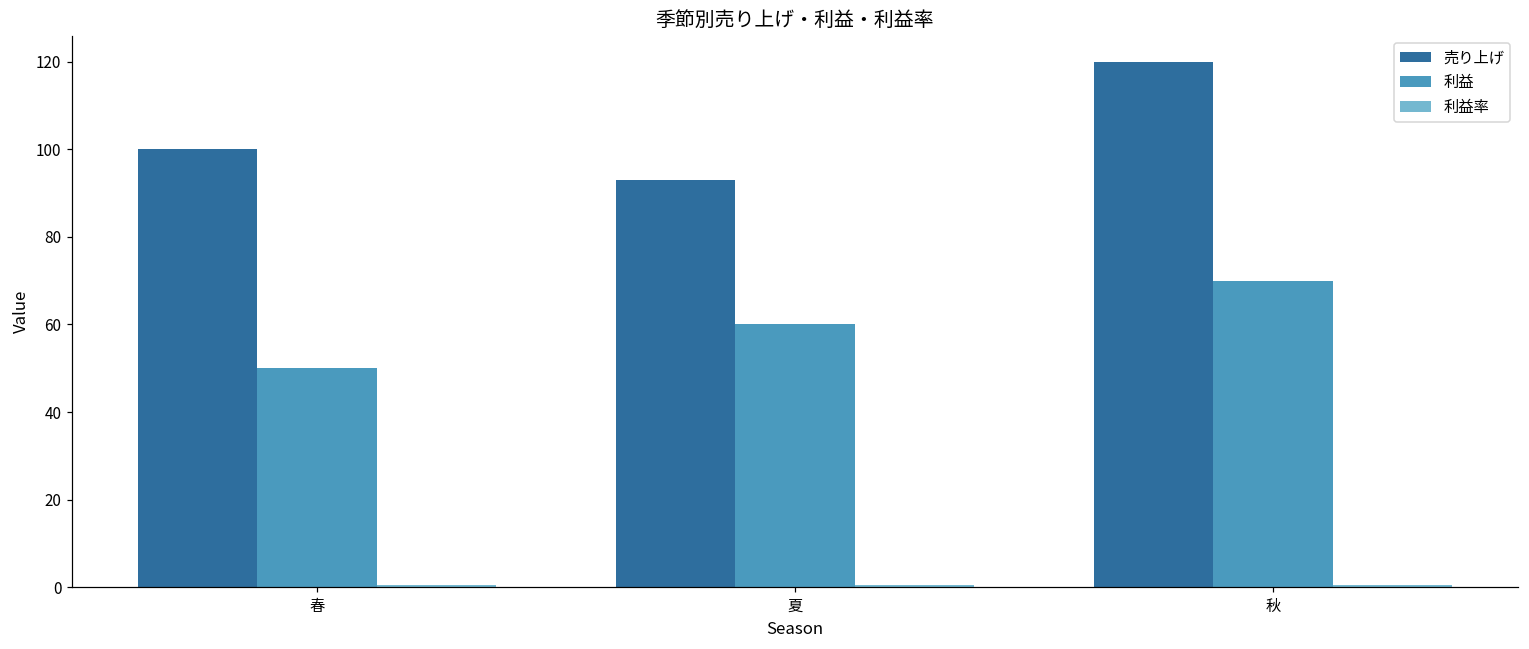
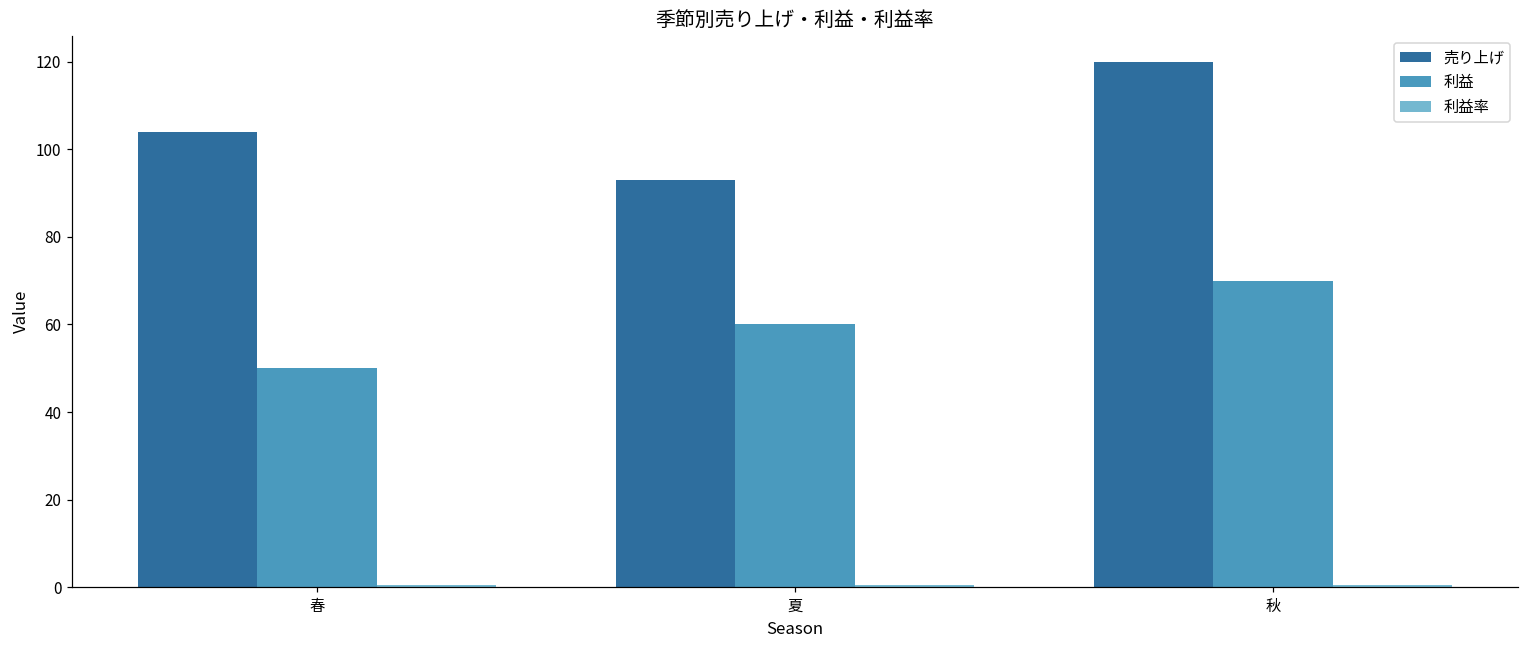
  {
    "売り上げ": {
-     "春": 100,
+     "春": 104,
      "夏": 93,
      "秋": 120
    }
  }
